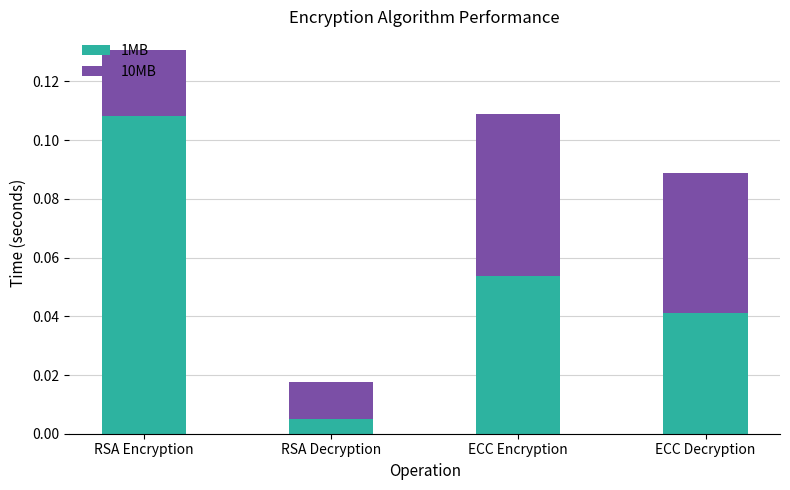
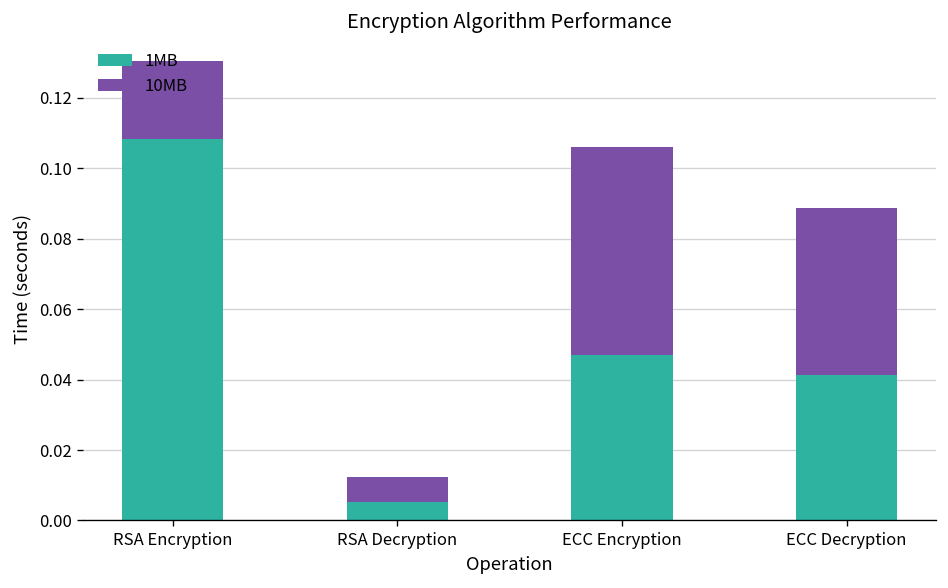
  {
    "1MB": {
      "RSA Encryption": 0.108,
      "RSA Decryption": 0.005,
-     "ECC Encryption": 0.054,
+     "ECC Encryption": 0.047,
      "ECC Decryption": 0.041
    },
    "10MB": {
      "RSA Encryption": 0.022,
-     "RSA Decryption": 0.012,
-     "ECC Encryption": 0.055,
+     "RSA Decryption": 0.007,
+     "ECC Encryption": 0.059,
      "ECC Decryption": 0.048
    }
  }
